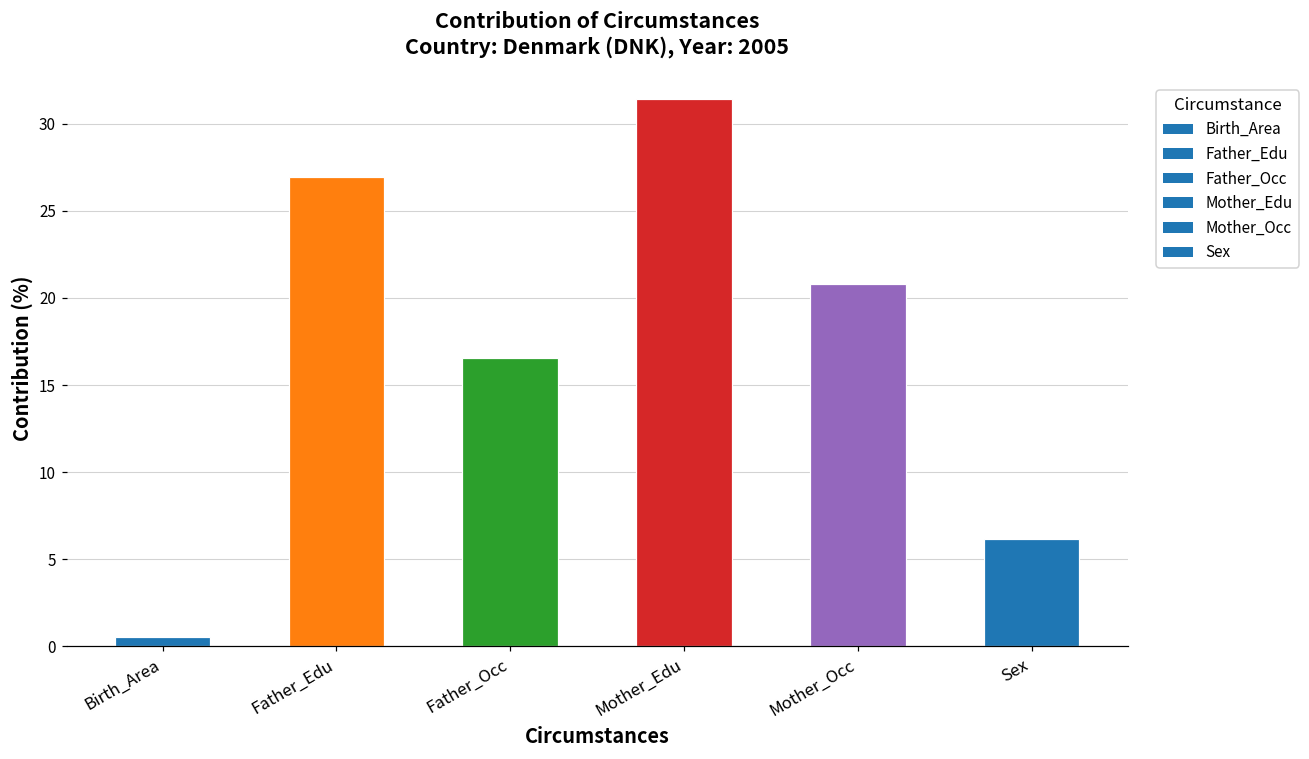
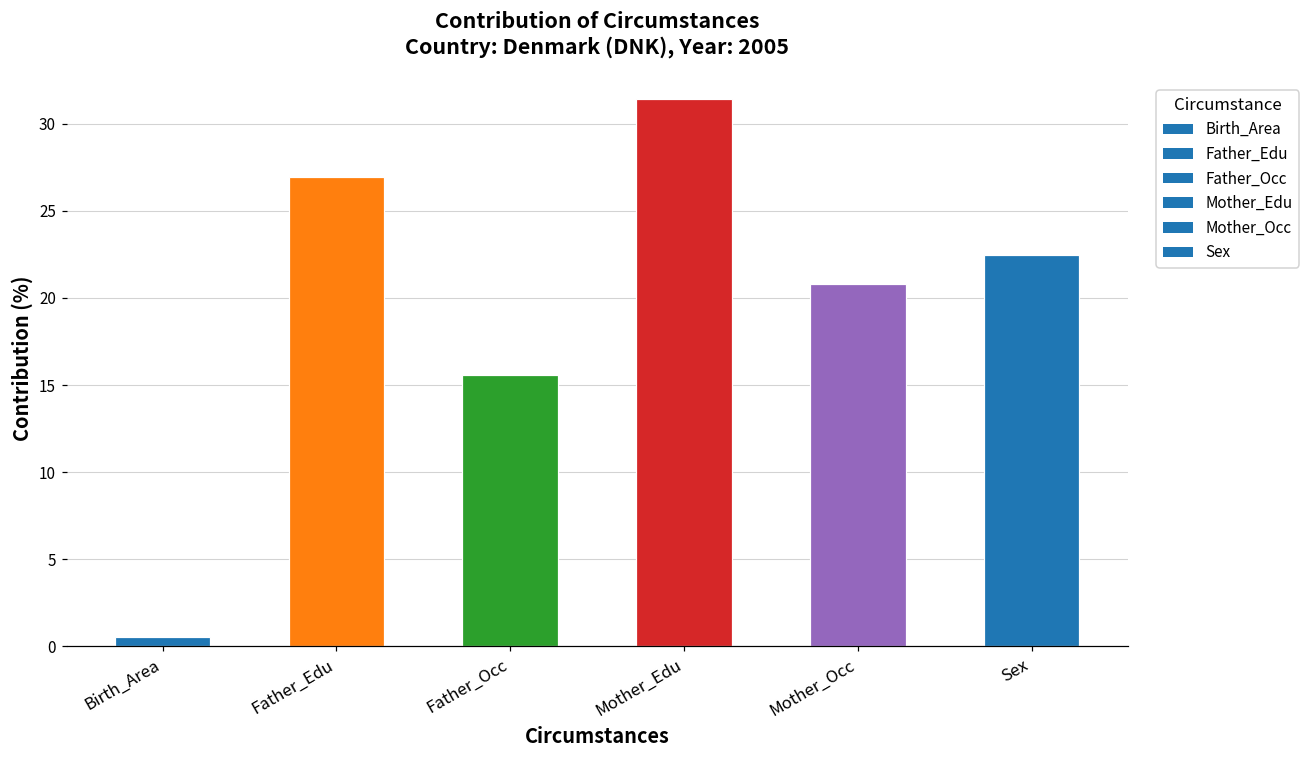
  {
    "Birth_Area": 0.5,
    "Father_Edu": 26.9,
-   "Father_Occ": 16.5,
+   "Father_Occ": 15.6,
    "Mother_Edu": 31.4,
    "Mother_Occ": 20.8,
-   "Sex": 6.2
+   "Sex": 22.5
  }
